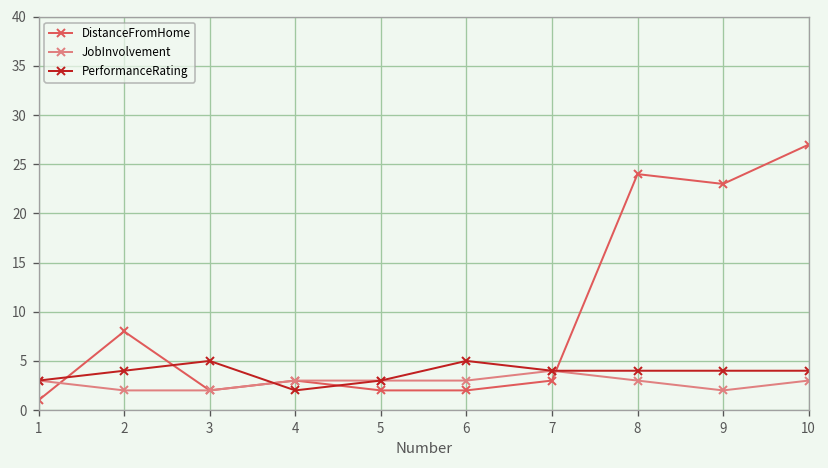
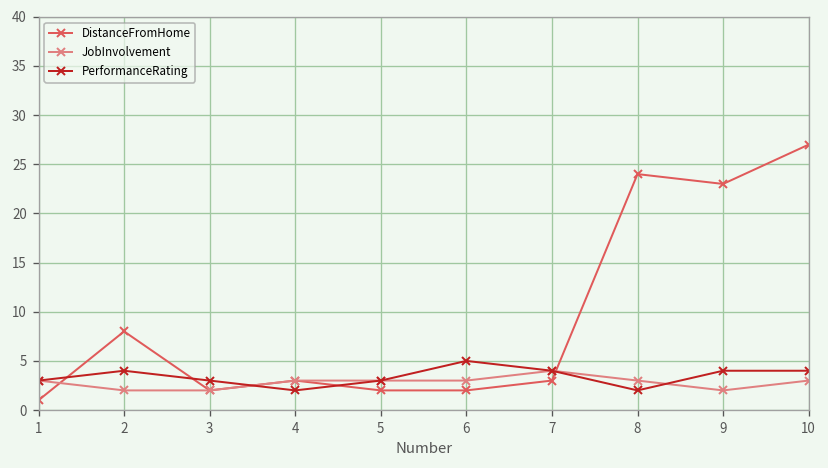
  {
    "PerformanceRating": {
      "2": 4,
-     "3": 5,
+     "3": 3,
      "4": 2,
      "6": 5,
-     "8": 4,
+     "8": 2,
      "9": 4,
      "10": 4
    }
  }
